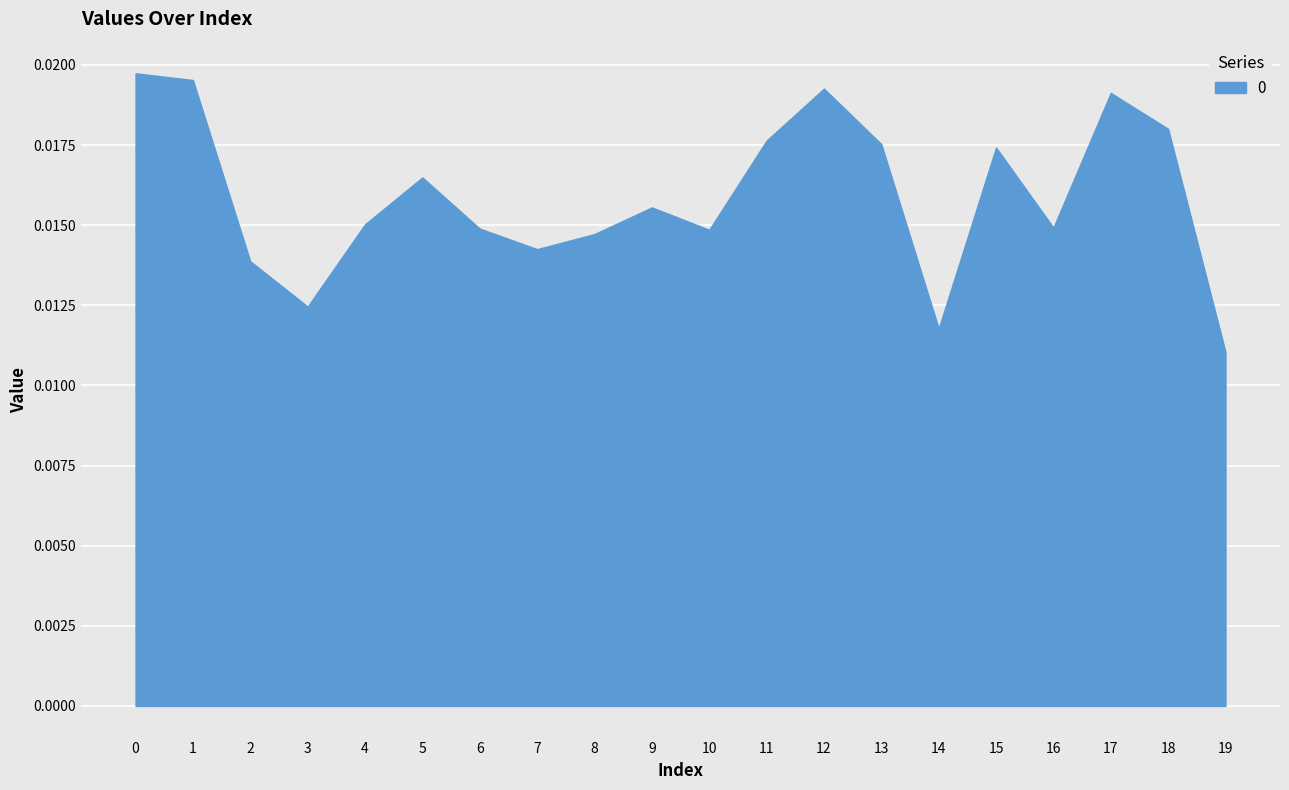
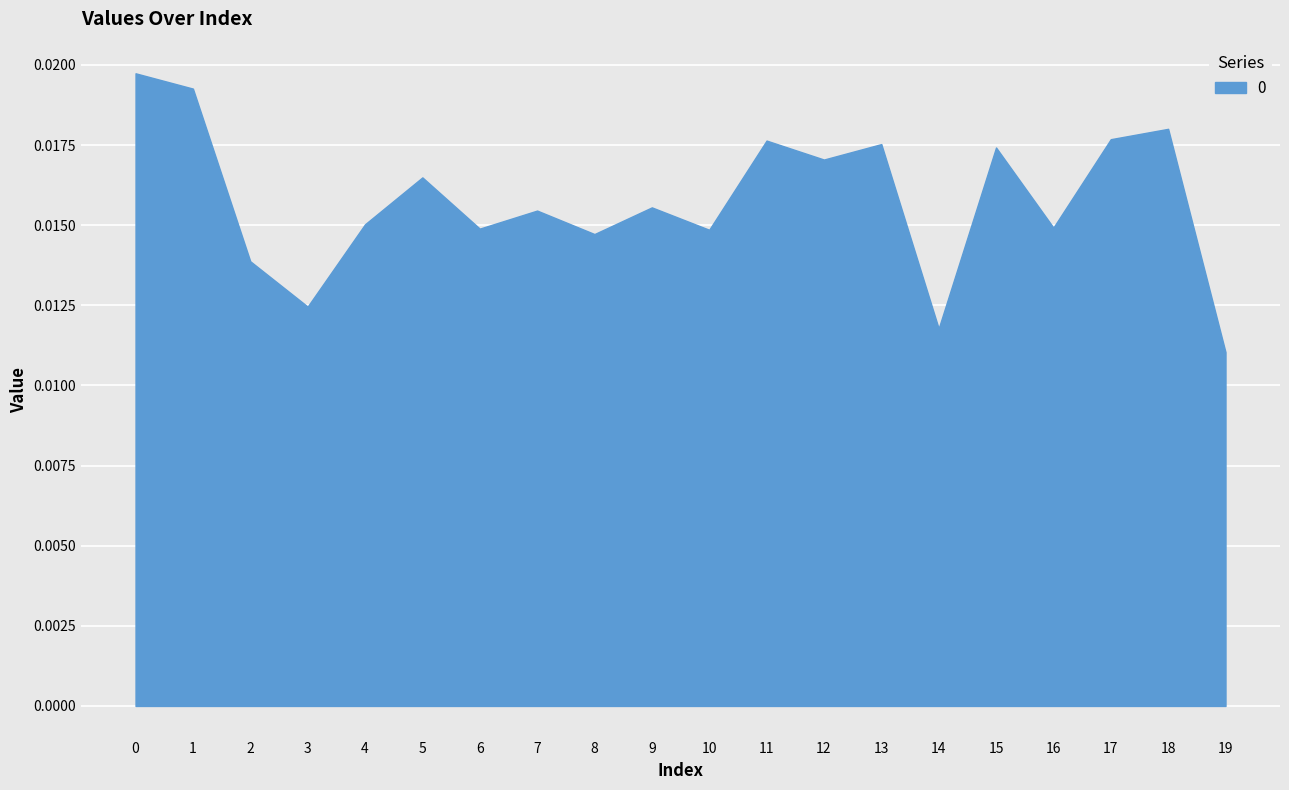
  {
    "0": 0.0197,
-   "1": 0.0195,
+   "1": 0.0193,
    "2": 0.0139,
    "3": 0.0125,
    "4": 0.0150,
    "5": 0.0165,
    "6": 0.0149,
-   "7": 0.0143,
+   "7": 0.0155,
    "8": 0.0147,
    "9": 0.0156,
    "10": 0.0149,
    "11": 0.0176,
-   "12": 0.0193,
+   "12": 0.0170,
    "13": 0.0175,
    "14": 0.0118,
    "15": 0.0174,
    "16": 0.0149,
-   "17": 0.0191,
+   "17": 0.0177,
    "18": 0.0180,
    "19": 0.0110
  }
